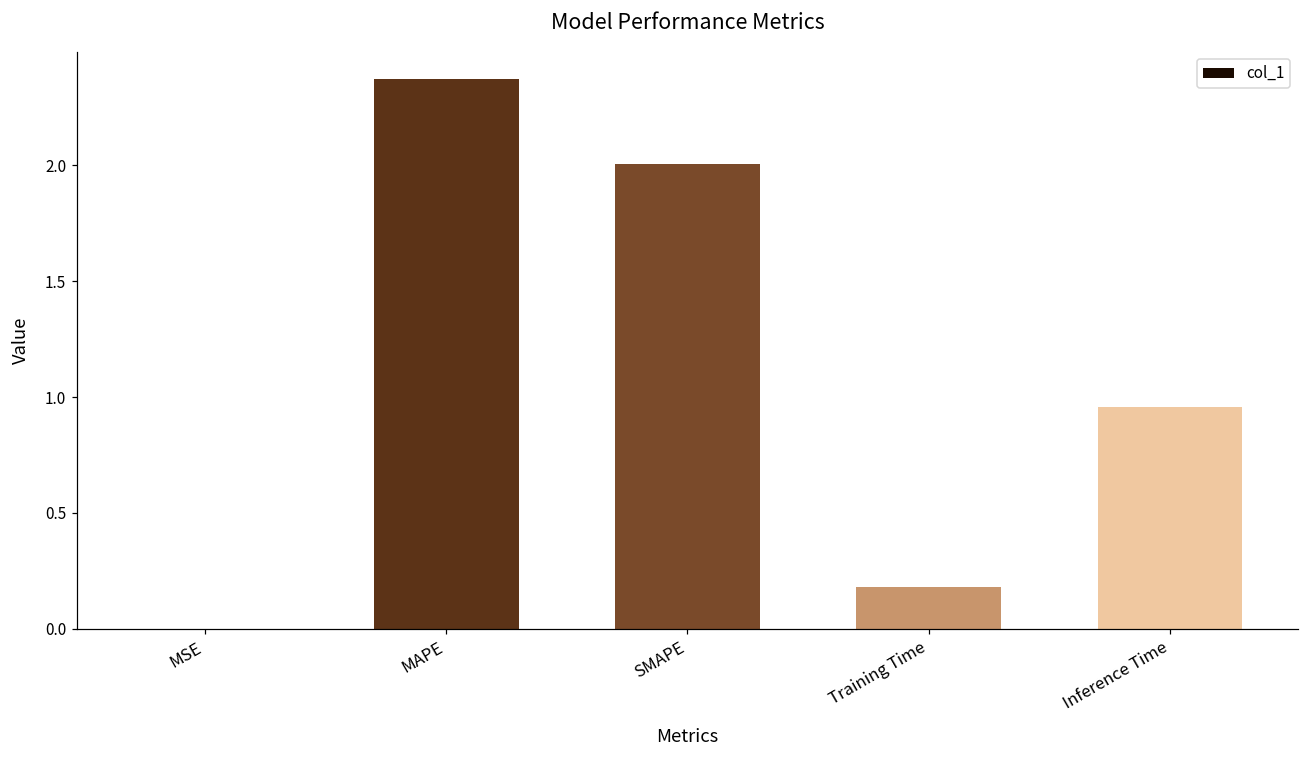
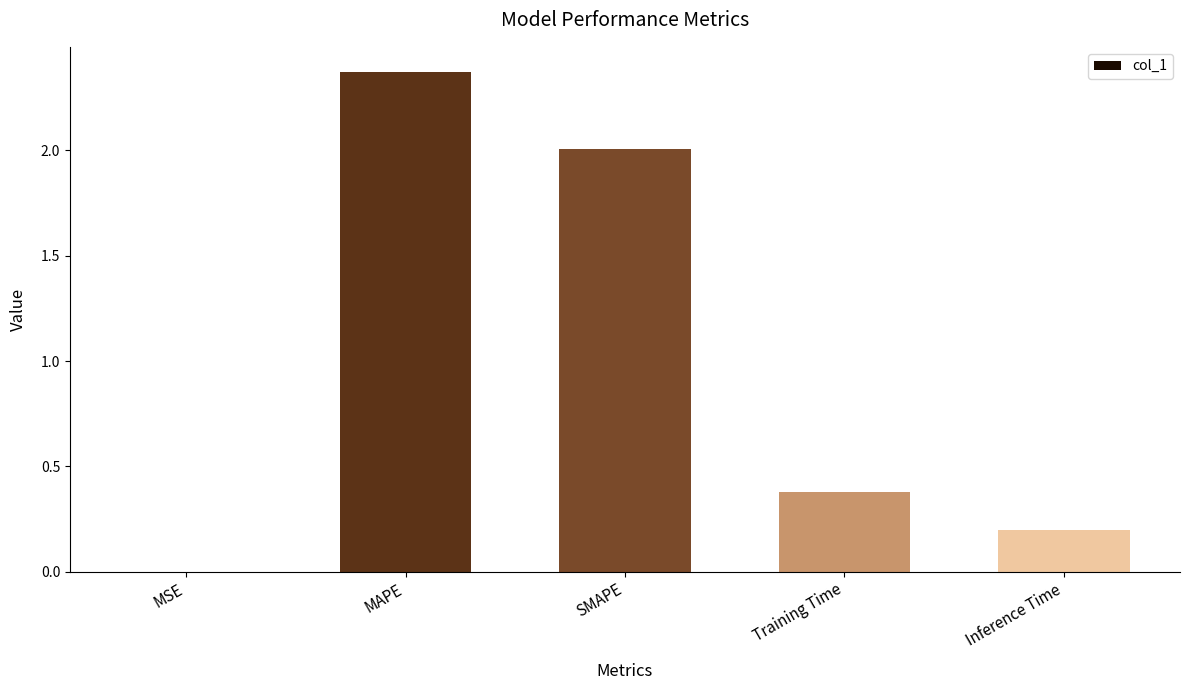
  {
    "MAPE": 2.37,
    "SMAPE": 2.00,
-   "Training Time": 0.18,
-   "Inference Time": 0.96
+   "Training Time": 0.38,
+   "Inference Time": 0.20
  }
